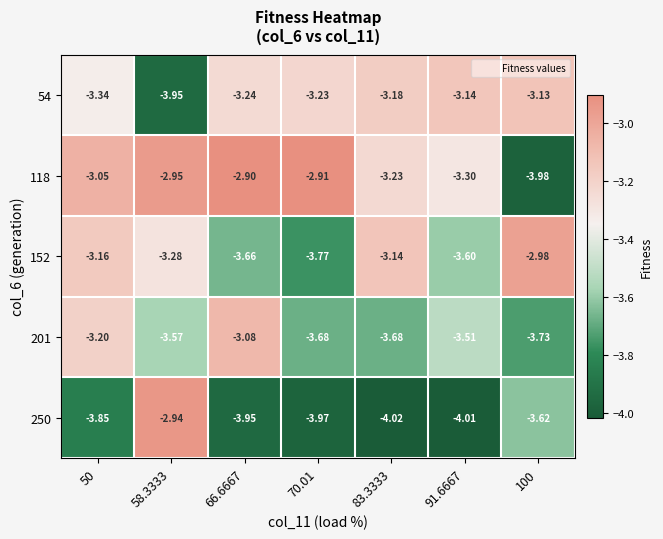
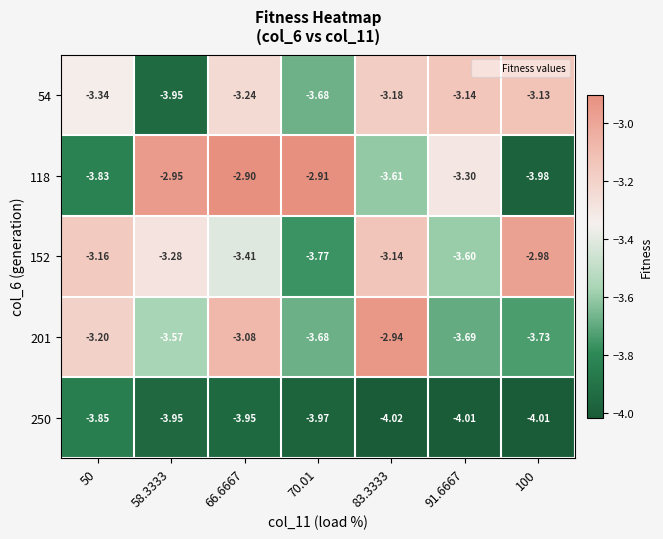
  {
    "54": {
      "50": -3.34,
      "58.3333": -3.95,
      "66.6667": -3.24,
-     "70.01": -3.23,
+     "70.01": -3.68,
      "83.3333": -3.18,
      "91.6667": -3.14,
      "100": -3.13
    },
    "118": {
-     "50": -3.05,
+     "50": -3.83,
      "58.3333": -2.95,
      "66.6667": -2.90,
      "70.01": -2.91,
-     "83.3333": -3.23,
+     "83.3333": -3.61,
      "91.6667": -3.30,
      "100": -3.98
    },
    "152": {
      "50": -3.16,
      "58.3333": -3.28,
-     "66.6667": -3.66,
+     "66.6667": -3.41,
      "70.01": -3.77,
      "83.3333": -3.14,
      "91.6667": -3.60,
      "100": -2.98
    },
    "201": {
      "50": -3.20,
      "58.3333": -3.57,
      "66.6667": -3.08,
      "70.01": -3.68,
-     "83.3333": -3.68,
-     "91.6667": -3.51,
+     "83.3333": -2.94,
+     "91.6667": -3.69,
      "100": -3.73
    },
    "250": {
      "50": -3.85,
-     "58.3333": -2.94,
+     "58.3333": -3.95,
      "66.6667": -3.95,
      "70.01": -3.97,
      "83.3333": -4.02,
      "91.6667": -4.01,
-     "100": -3.62
+     "100": -4.01
    }
  }
